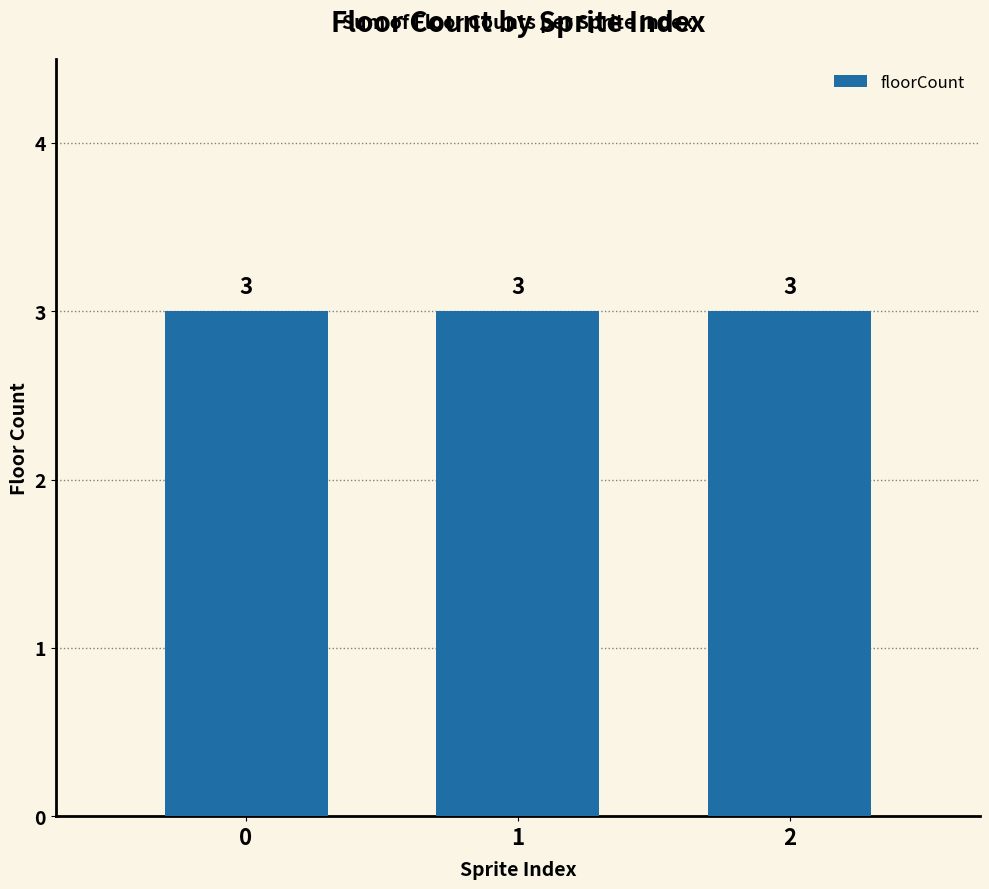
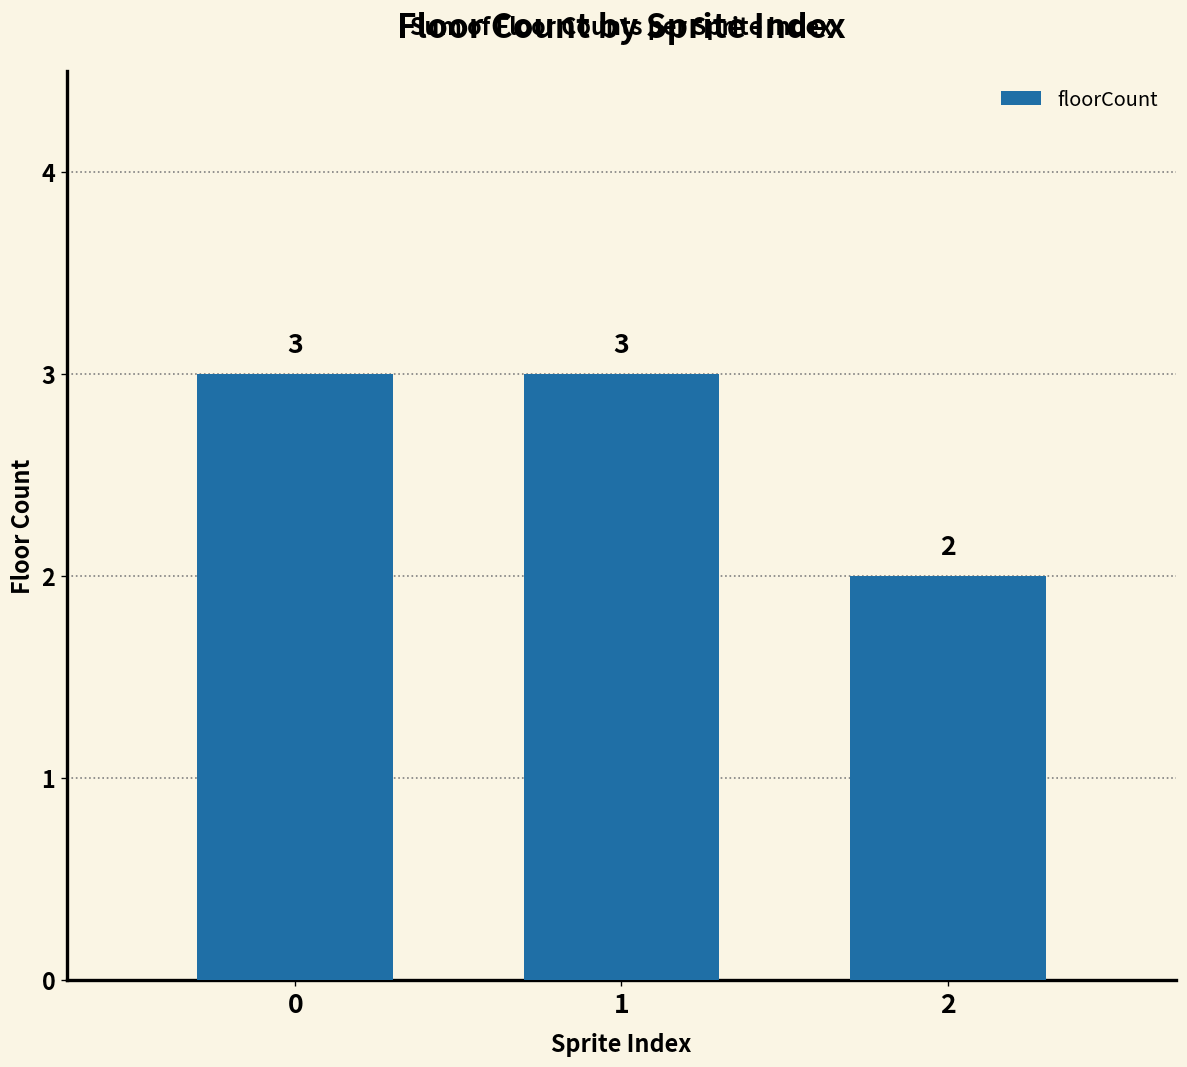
  {
    "0": 3,
    "1": 3,
-   "2": 3
+   "2": 2
  }
